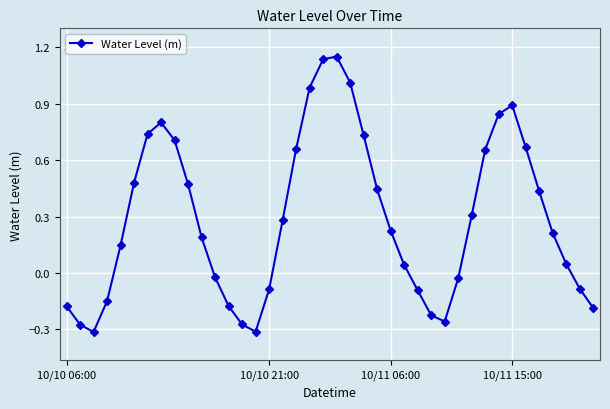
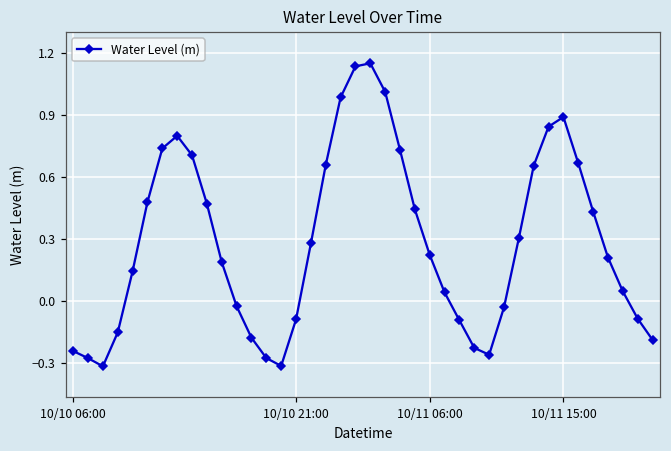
  {
-   "10/10 06:00": -0.18,
+   "10/10 06:00": -0.24,
    "10/10 21:00": -0.09,
    "10/11 06:00": 0.22,
    "10/11 15:00": 0.89
  }
